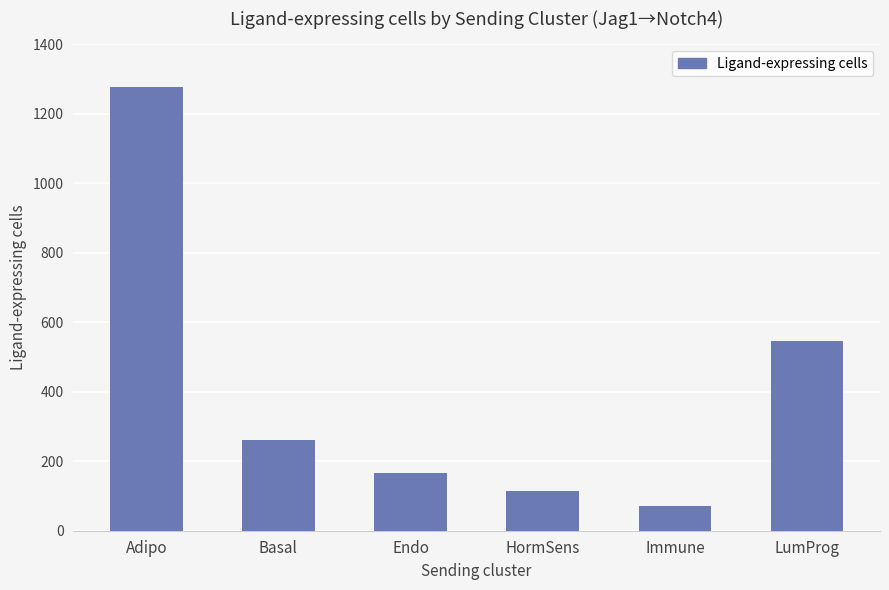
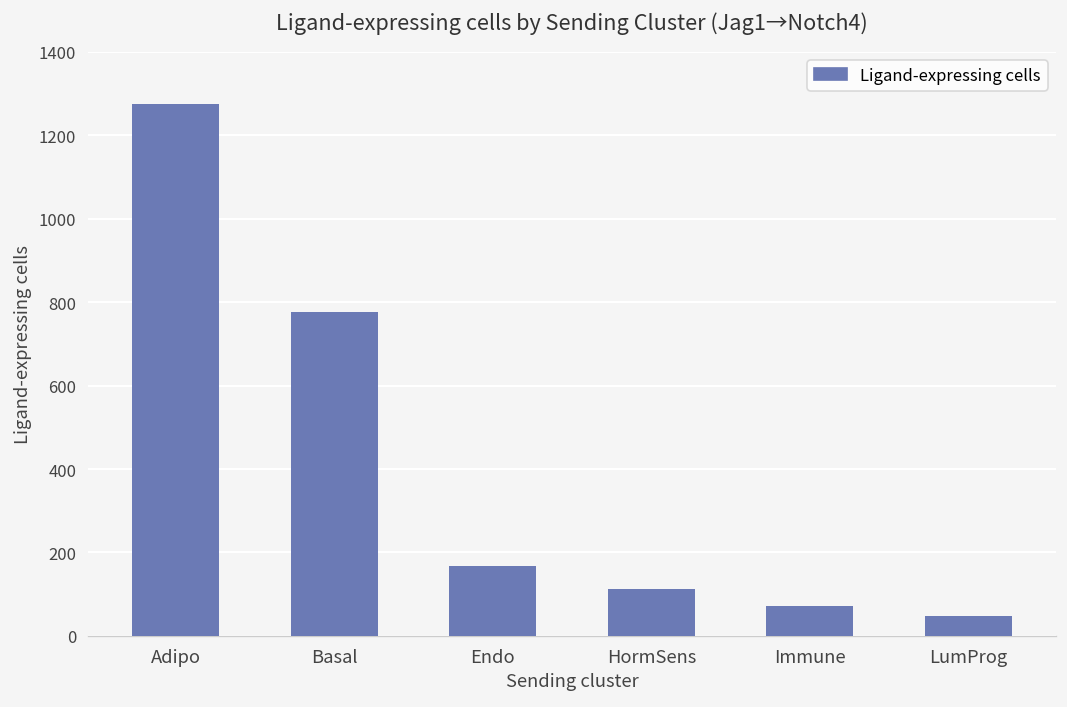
  {
    "Adipo": 1280,
-   "Basal": 260,
+   "Basal": 780,
    "Endo": 170,
    "HormSens": 110,
    "Immune": 70,
-   "LumProg": 550
+   "LumProg": 50
  }
